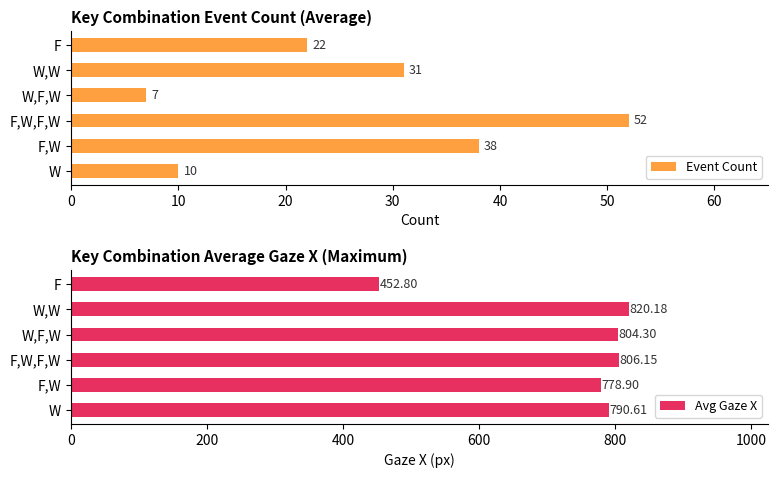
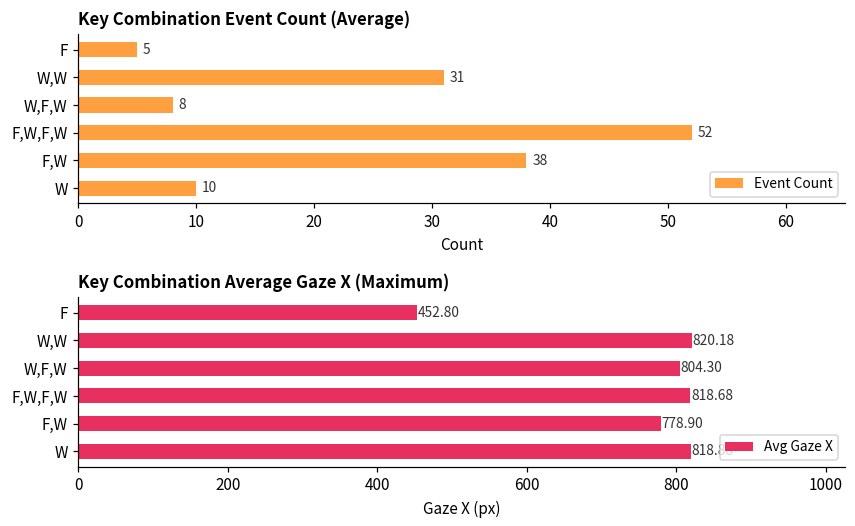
  {
    "Key Combination Event Count (Average)": {
-     "F": 22,
+     "F": 5,
      "W,W": 31,
-     "W,F,W": 7,
+     "W,F,W": 8,
      "F,W,F,W": 52,
      "F,W": 38,
      "W": 10
    },
    "Key Combination Average Gaze X (Maximum)": {
      "F": 452.80,
      "W,W": 820.18,
      "W,F,W": 804.30,
-     "F,W,F,W": 806.15,
+     "F,W,F,W": 818.68,
      "F,W": 778.90,
-     "W": 790
+     "W": 820
    }
  }
